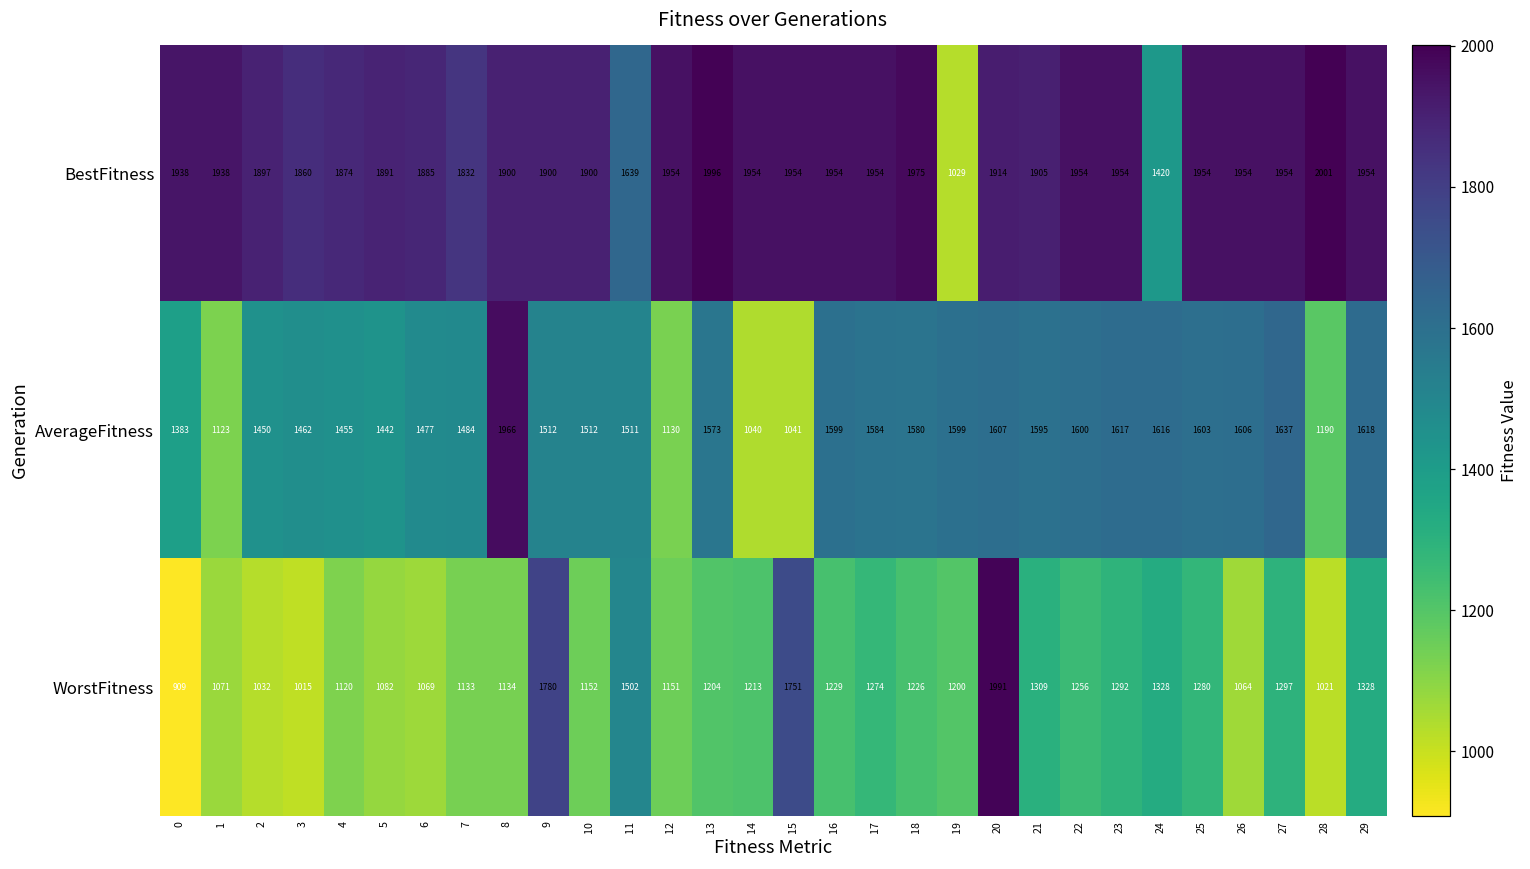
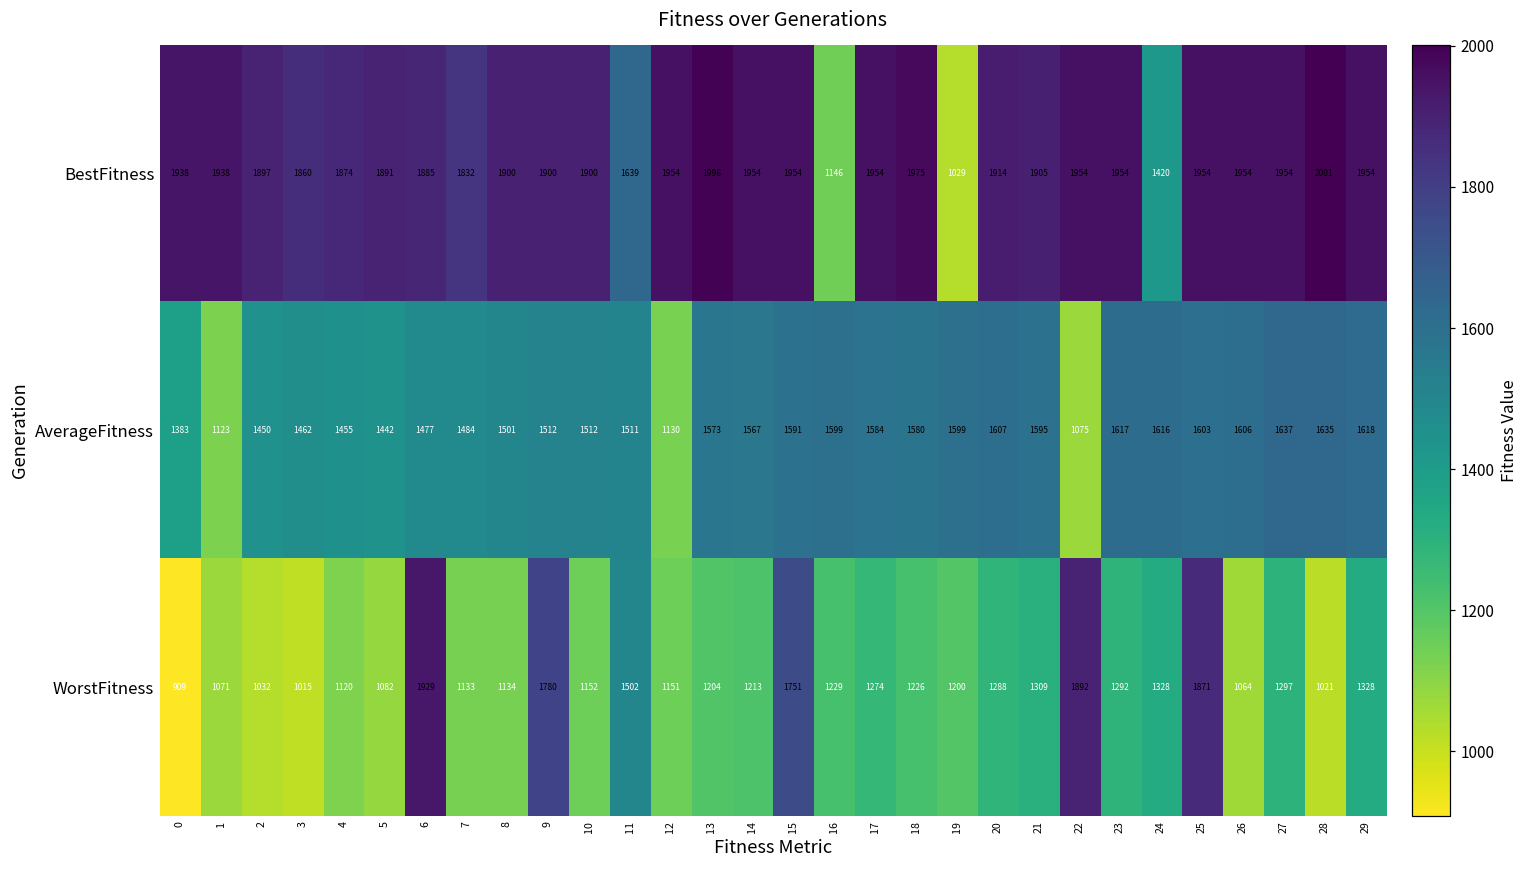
  {
    "BestFitness": {
      "0": 1938,
      "1": 1938,
      "2": 1897,
      "3": 1860,
      "4": 1874,
      "5": 1891,
      "6": 1885,
      "7": 1832,
      "8": 1900,
      "9": 1900,
      "10": 1900,
      "11": 1639,
      "12": 1954,
      "13": 1996,
      "14": 1954,
      "15": 1954,
-     "16": 1954,
+     "16": 1146,
      "17": 1954,
      "18": 1975,
      "19": 1029,
      "20": 1914,
      "21": 1905,
      "22": 1954,
      "23": 1954,
      "24": 1420,
      "25": 1954,
      "26": 1954,
      "27": 1954,
      "28": 2001,
      "29": 1954
    },
    "AverageFitness": {
      "0": 1383,
      "1": 1123,
      "2": 1450,
      "3": 1462,
      "4": 1455,
      "5": 1442,
      "6": 1477,
      "7": 1484,
-     "8": 1966,
+     "8": 1501,
      "9": 1512,
      "10": 1512,
      "11": 1511,
      "12": 1130,
      "13": 1573,
-     "14": 1040,
-     "15": 1041,
+     "14": 1567,
+     "15": 1591,
      "16": 1599,
      "17": 1584,
      "18": 1580,
      "19": 1599,
      "20": 1607,
      "21": 1595,
-     "22": 1600,
+     "22": 1075,
      "23": 1617,
      "24": 1616,
      "25": 1603,
      "26": 1606,
      "27": 1637,
-     "28": 1190,
+     "28": 1635,
      "29": 1618
    },
    "WorstFitness": {
      "0": 909,
      "1": 1071,
      "2": 1032,
      "3": 1015,
      "4": 1120,
      "5": 1082,
-     "6": 1069,
+     "6": 1929,
      "7": 1133,
      "8": 1134,
      "9": 1780,
      "10": 1152,
      "11": 1502,
      "12": 1151,
      "13": 1204,
      "14": 1213,
      "15": 1751,
      "16": 1229,
      "17": 1274,
      "18": 1226,
      "19": 1200,
-     "20": 1991,
+     "20": 1288,
      "21": 1309,
-     "22": 1256,
+     "22": 1892,
      "23": 1292,
      "24": 1328,
-     "25": 1280,
+     "25": 1871,
      "26": 1064,
      "27": 1297,
      "28": 1021,
      "29": 1328
    }
  }
